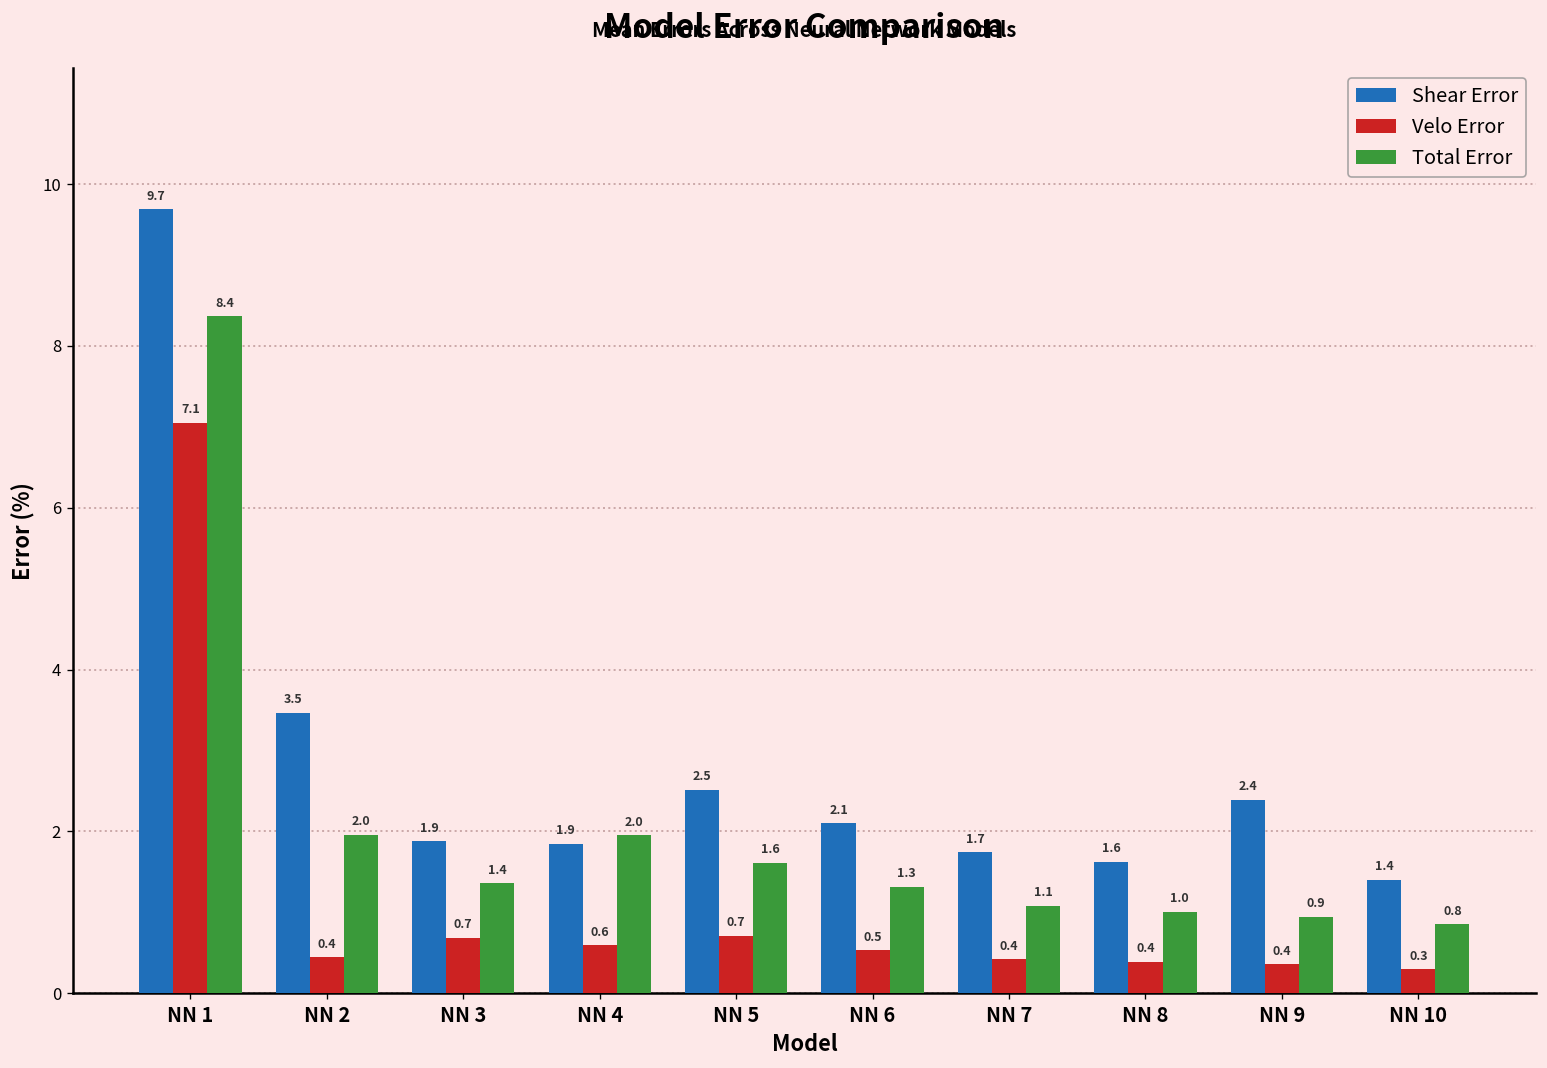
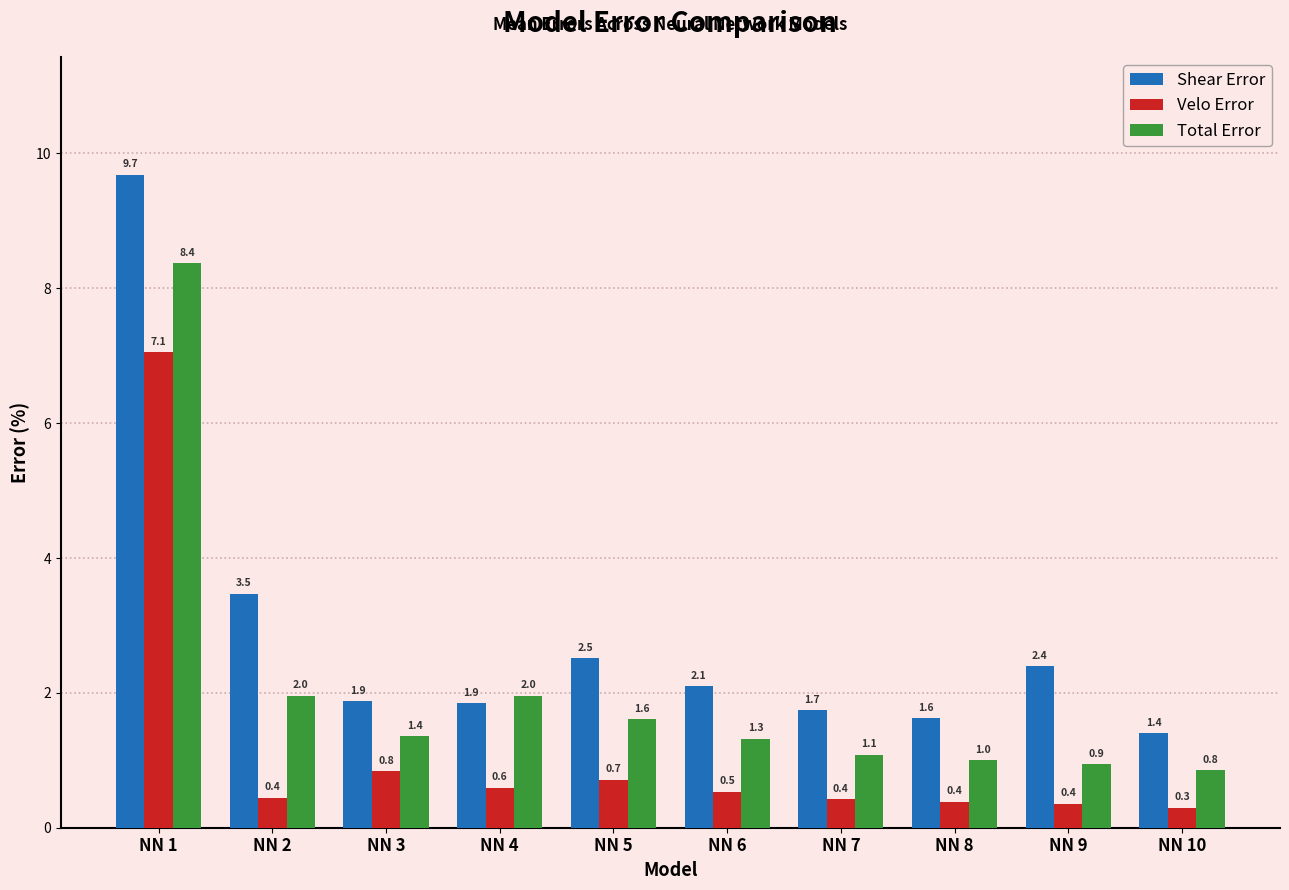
  {
    "Shear Error": {
      "NN 1": 9.7,
      "NN 2": 3.5,
      "NN 3": 1.9,
      "NN 4": 1.9,
      "NN 5": 2.5,
      "NN 6": 2.1,
      "NN 7": 1.7,
      "NN 8": 1.6,
      "NN 9": 2.4,
      "NN 10": 1.4
    },
    "Velo Error": {
      "NN 1": 7.1,
      "NN 2": 0.4,
-     "NN 3": 0.7,
+     "NN 3": 0.8,
      "NN 4": 0.6,
      "NN 5": 0.7,
      "NN 6": 0.5,
      "NN 7": 0.4,
      "NN 8": 0.4,
      "NN 9": 0.4,
      "NN 10": 0.3
    },
    "Total Error": {
      "NN 1": 8.4,
      "NN 2": 2.0,
      "NN 3": 1.4,
      "NN 4": 2.0,
      "NN 5": 1.6,
      "NN 6": 1.3,
      "NN 7": 1.1,
      "NN 8": 1.0,
      "NN 9": 0.9,
      "NN 10": 0.8
    }
  }
